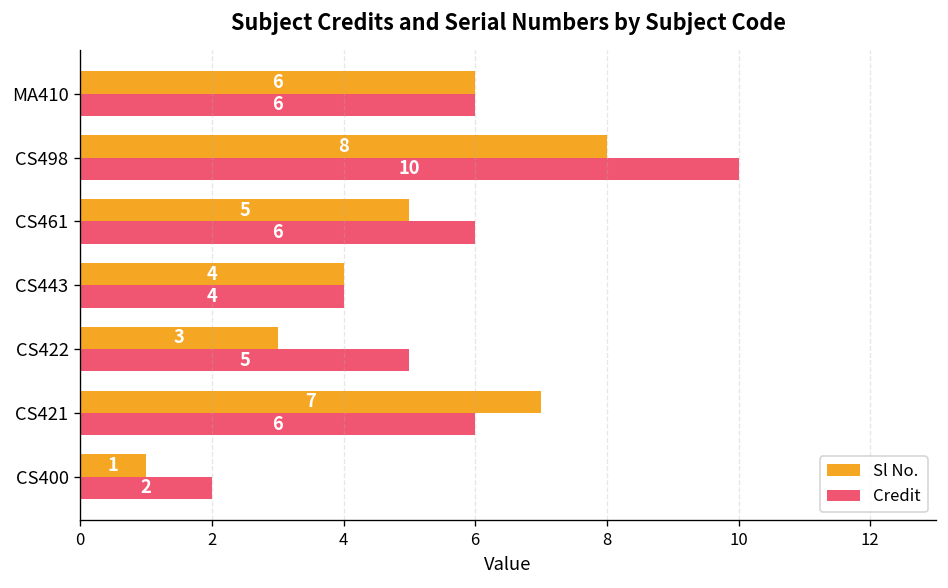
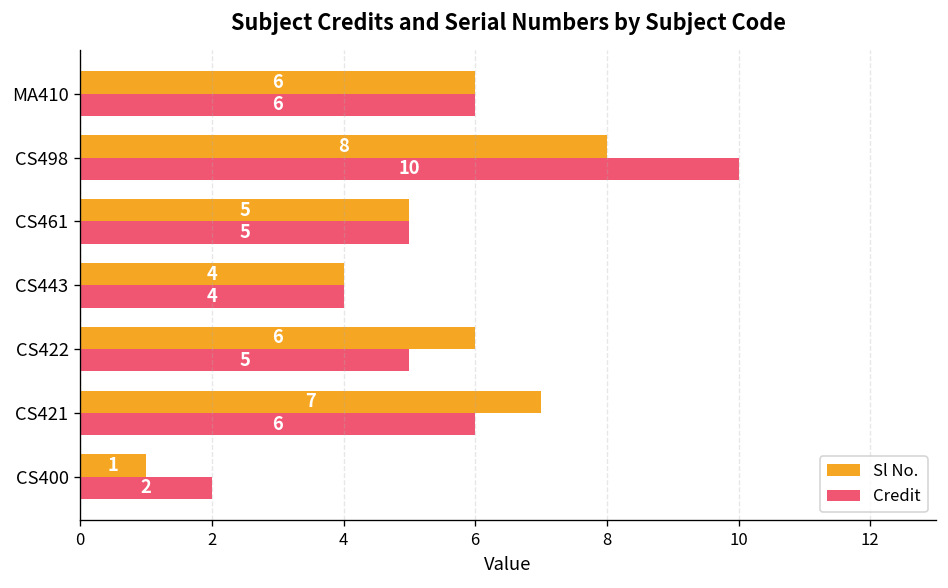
  {
    "Sl No.": {
      "MA410": 6,
      "CS498": 8,
      "CS461": 5,
      "CS443": 4,
-     "CS422": 3,
+     "CS422": 6,
      "CS421": 7,
      "CS400": 1
    },
    "Credit": {
      "MA410": 6,
      "CS498": 10,
-     "CS461": 6,
+     "CS461": 5,
      "CS443": 4,
      "CS422": 5,
      "CS421": 6,
      "CS400": 2
    }
  }
